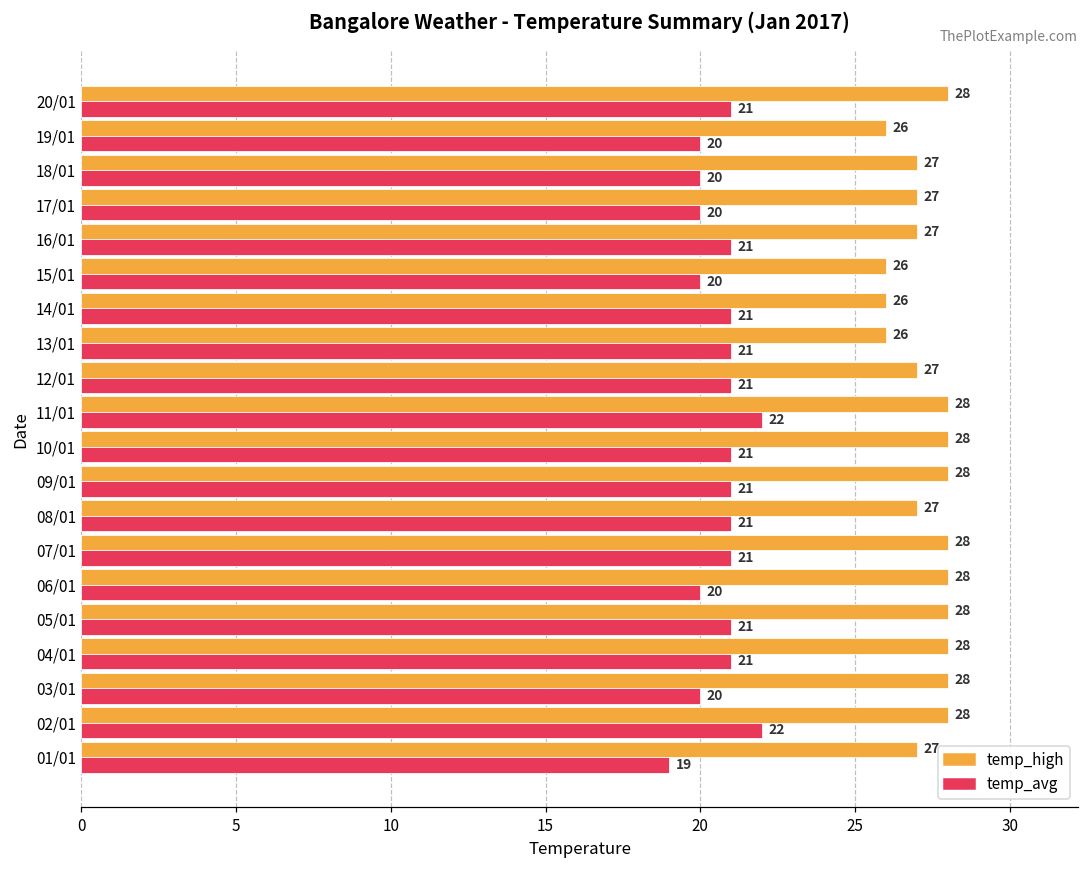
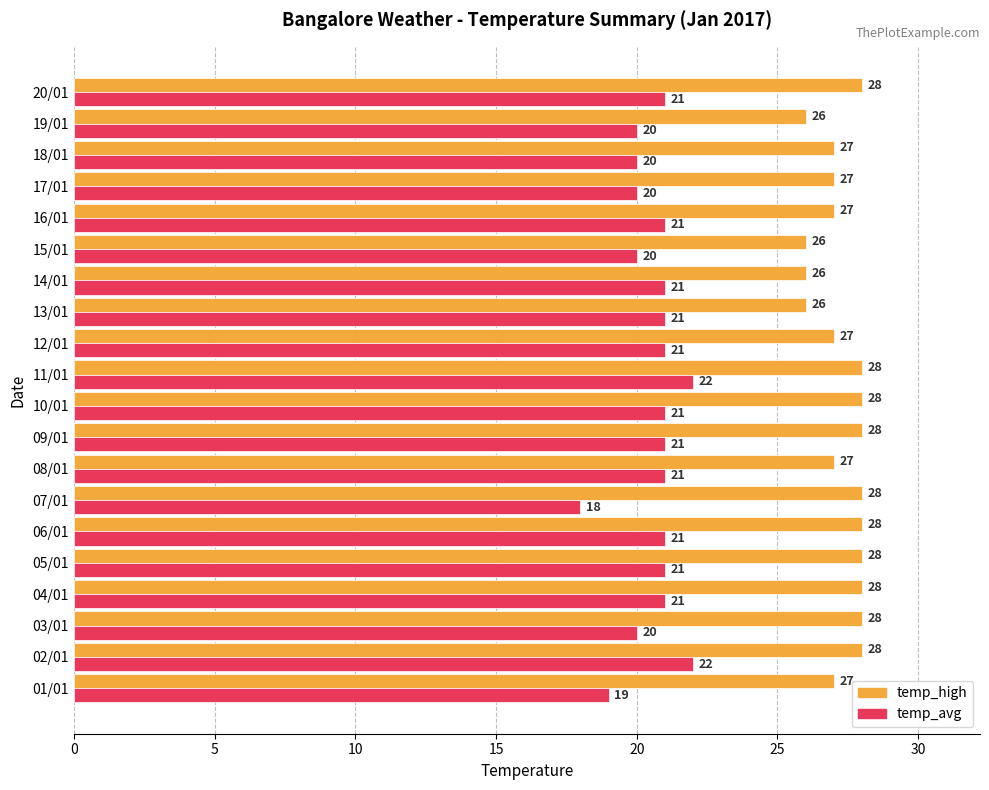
  {
    "temp_high": {
      "20/01": 28,
      "19/01": 26,
      "18/01": 27,
      "17/01": 27,
      "16/01": 27,
      "15/01": 26,
      "14/01": 26,
      "13/01": 26,
      "12/01": 27,
      "11/01": 28,
      "10/01": 28,
      "09/01": 28,
      "08/01": 27,
      "07/01": 28,
      "06/01": 28,
      "05/01": 28,
      "04/01": 28,
      "03/01": 28,
      "02/01": 28
    },
    "temp_avg": {
      "20/01": 21,
      "19/01": 20,
      "18/01": 20,
      "17/01": 20,
      "16/01": 21,
      "15/01": 20,
      "14/01": 21,
      "13/01": 21,
      "12/01": 21,
      "11/01": 22,
      "10/01": 21,
      "09/01": 21,
      "08/01": 21,
-     "07/01": 21,
-     "06/01": 20,
+     "07/01": 18,
+     "06/01": 21,
      "05/01": 21,
      "04/01": 21,
      "03/01": 20,
      "02/01": 22,
      "01/01": 19
    }
  }
